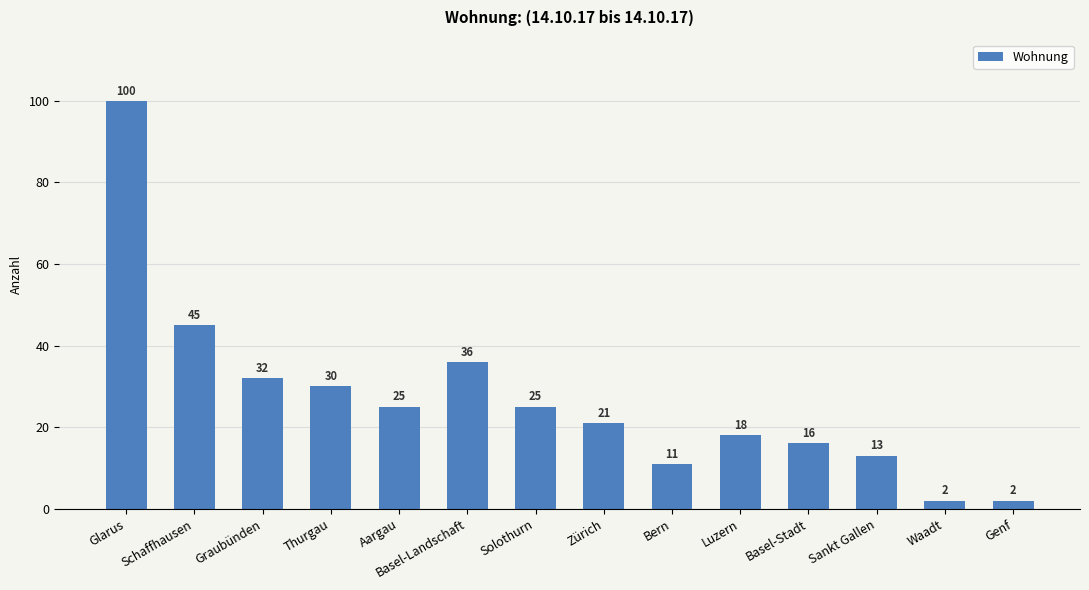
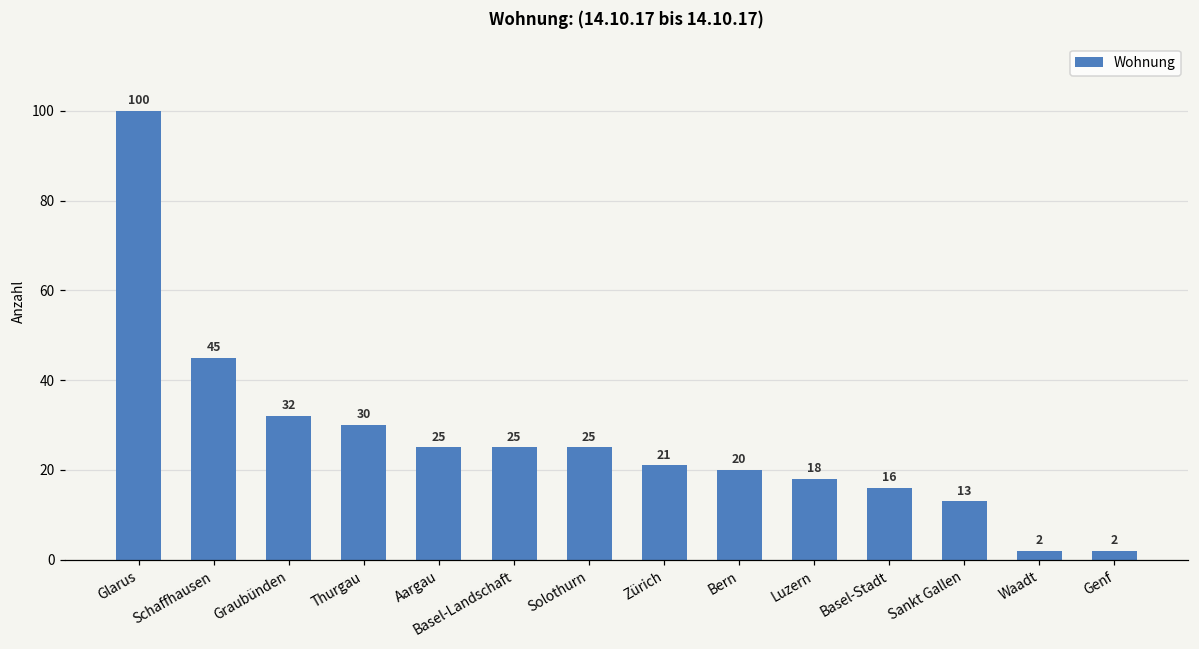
  {
    "Glarus": 100,
    "Schaffhausen": 45,
    "Graubünden": 32,
    "Thurgau": 30,
    "Aargau": 25,
-   "Basel-Landschaft": 36,
+   "Basel-Landschaft": 25,
    "Solothurn": 25,
    "Zürich": 21,
-   "Bern": 11,
+   "Bern": 20,
    "Luzern": 18,
    "Basel-Stadt": 16,
    "Sankt Gallen": 13,
    "Waadt": 2,
    "Genf": 2
  }
